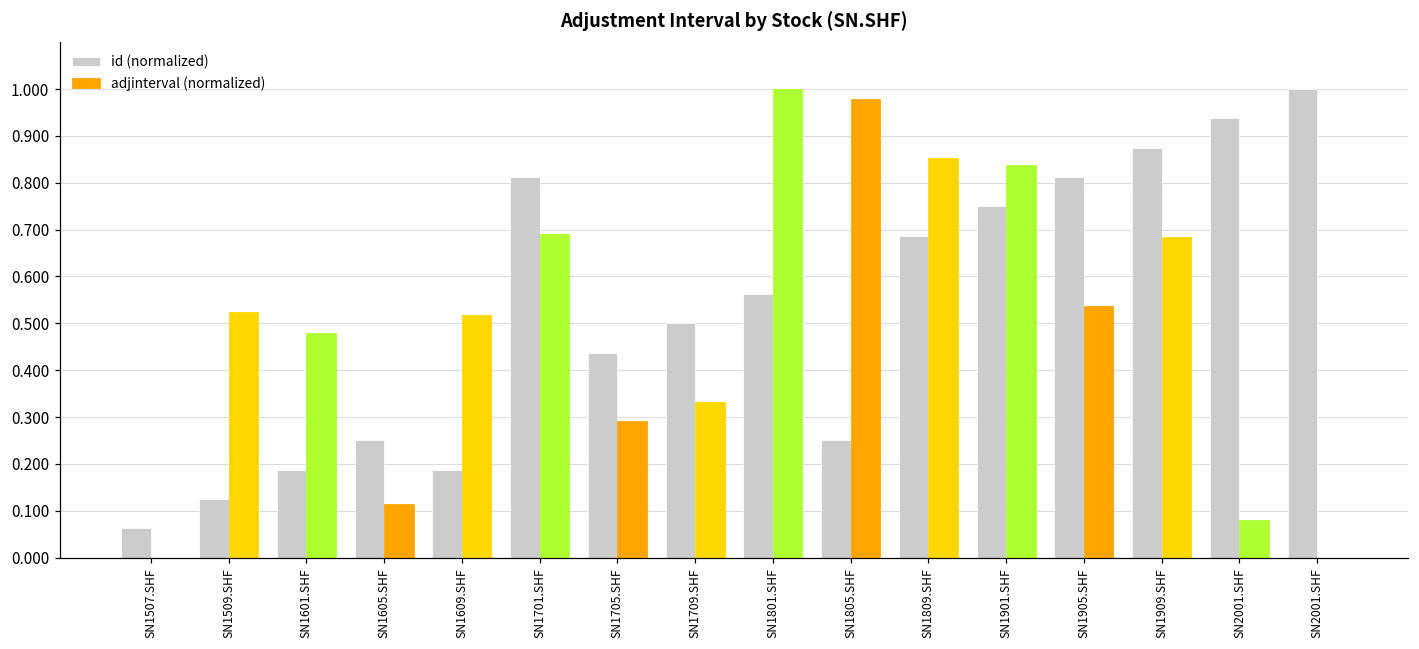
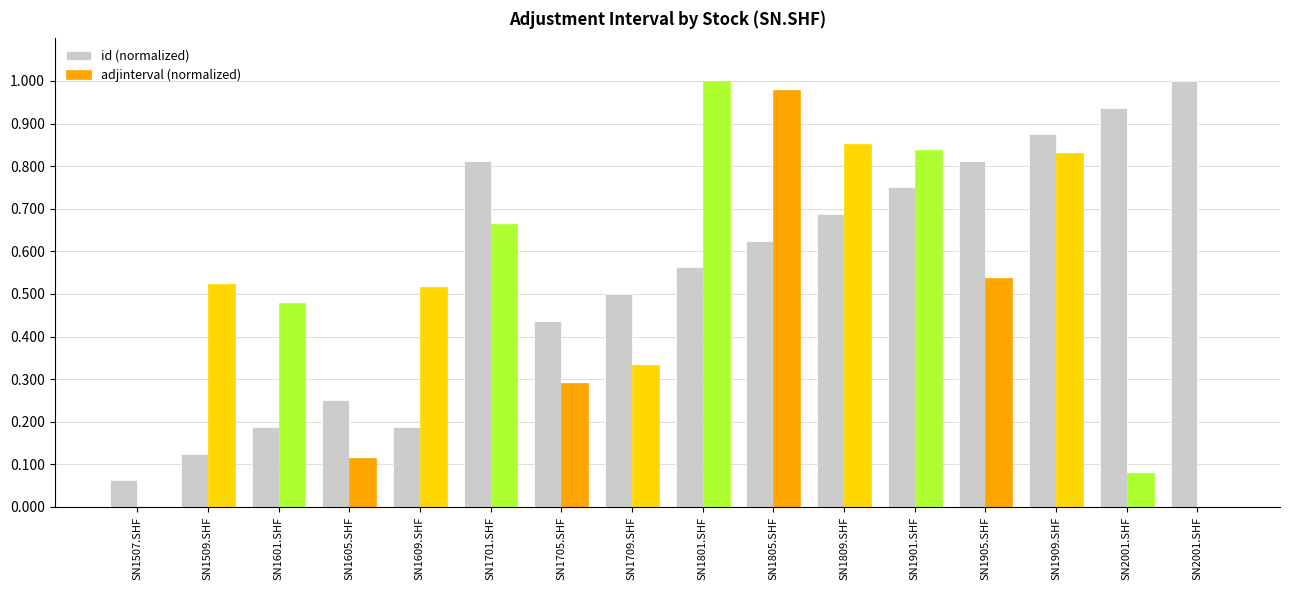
  {
    "id (normalized)": {
      "SN1507.SHF": 0.06,
      "SN1509.SHF": 0.13,
      "SN1601.SHF": 0.19,
      "SN1605.SHF": 0.25,
      "SN1609.SHF": 0.19,
      "SN1701.SHF": 0.81,
      "SN1705.SHF": 0.44,
      "SN1709.SHF": 0.50,
      "SN1801.SHF": 0.56,
-     "SN1805.SHF": 0.25,
+     "SN1805.SHF": 0.63,
      "SN1809.SHF": 0.69,
      "SN1901.SHF": 0.75,
      "SN1905.SHF": 0.81,
      "SN1909.SHF": 0.88
    },
    "adjinterval (normalized)": {
      "SN1507.SHF": 0.00,
      "SN1509.SHF": 0.52,
      "SN1601.SHF": 0.48,
      "SN1605.SHF": 0.11,
      "SN1609.SHF": 0.52,
-     "SN1701.SHF": 0.69,
+     "SN1701.SHF": 0.66,
      "SN1705.SHF": 0.29,
      "SN1709.SHF": 0.33,
      "SN1801.SHF": 1.00,
      "SN1805.SHF": 0.98,
      "SN1809.SHF": 0.85,
      "SN1901.SHF": 0.84,
      "SN1905.SHF": 0.54,
-     "SN1909.SHF": 0.68
+     "SN1909.SHF": 0.83
    }
  }
